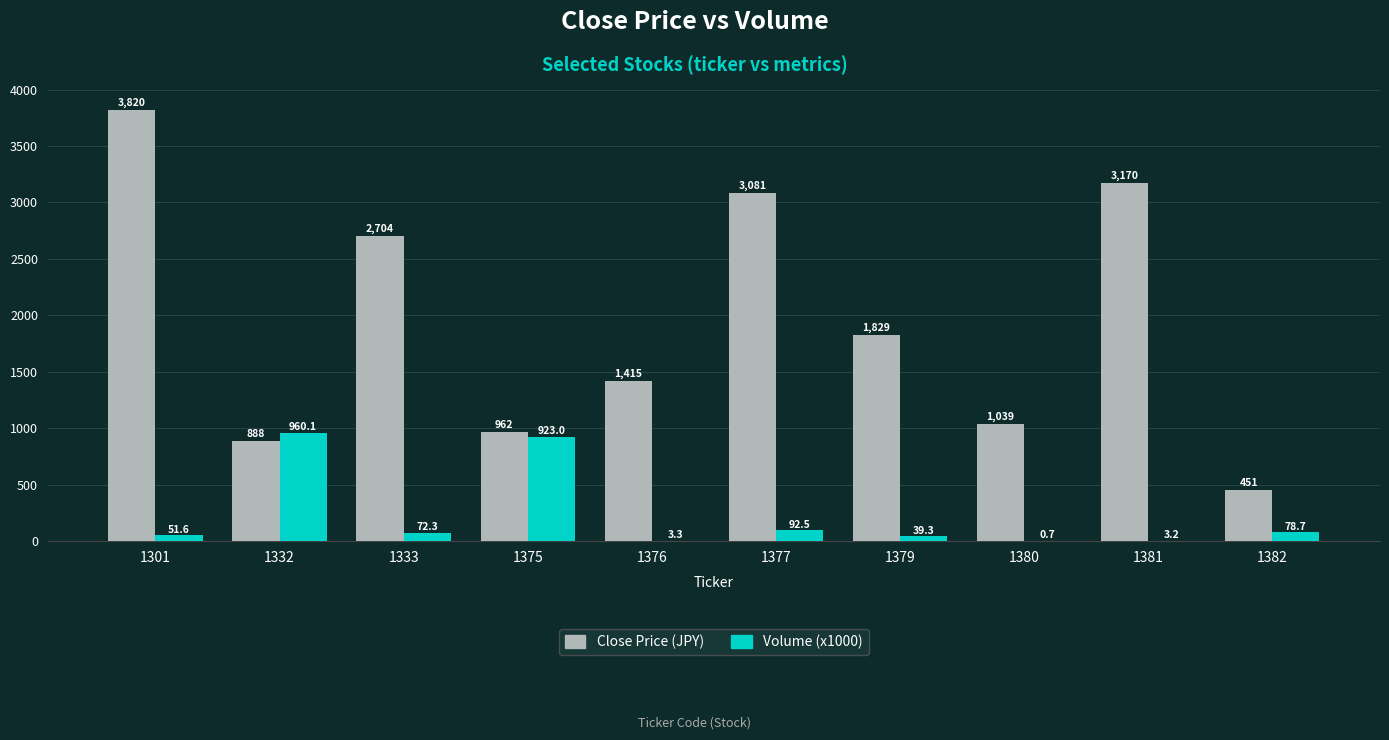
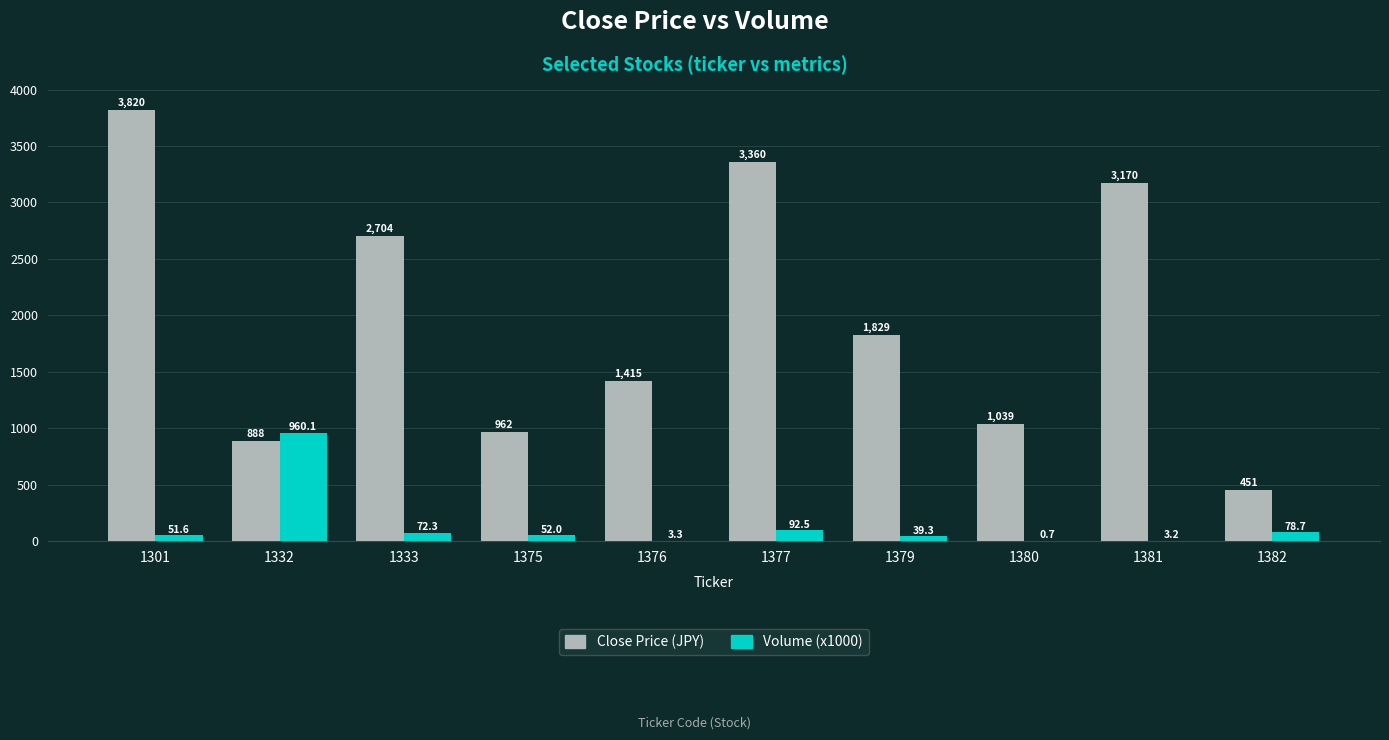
  {
    "Close Price (JPY)": {
      "1301": "3,820",
      "1332": "888",
      "1333": "2,704",
      "1375": "962",
      "1376": "1,415",
-     "1377": "3,081",
+     "1377": "3,360",
      "1379": "1,829",
      "1380": "1,039",
      "1381": "3,170",
      "1382": "451"
    },
    "Volume (x1000)": {
      "1301": "51.6",
      "1332": "960.1",
      "1333": "72.3",
-     "1375": "923.0",
+     "1375": "52.0",
      "1376": "3.3",
      "1377": "92.5",
      "1379": "39.3",
      "1380": "0.7",
      "1381": "3.2",
      "1382": "78.7"
    }
  }
